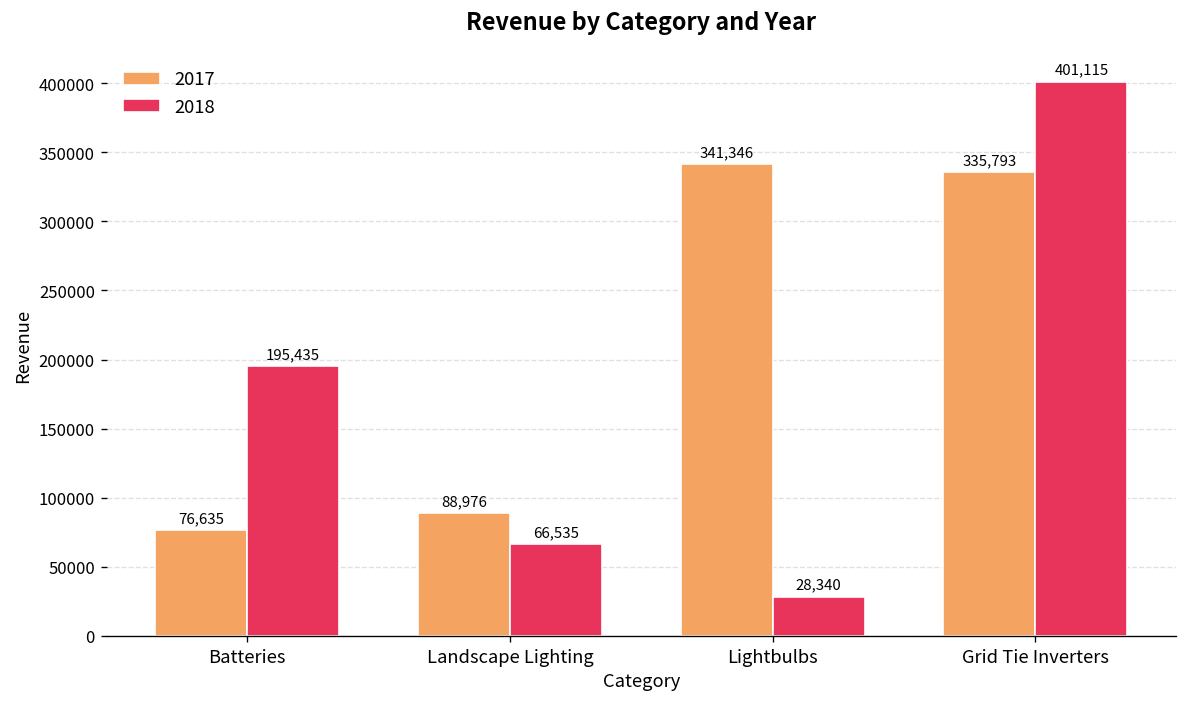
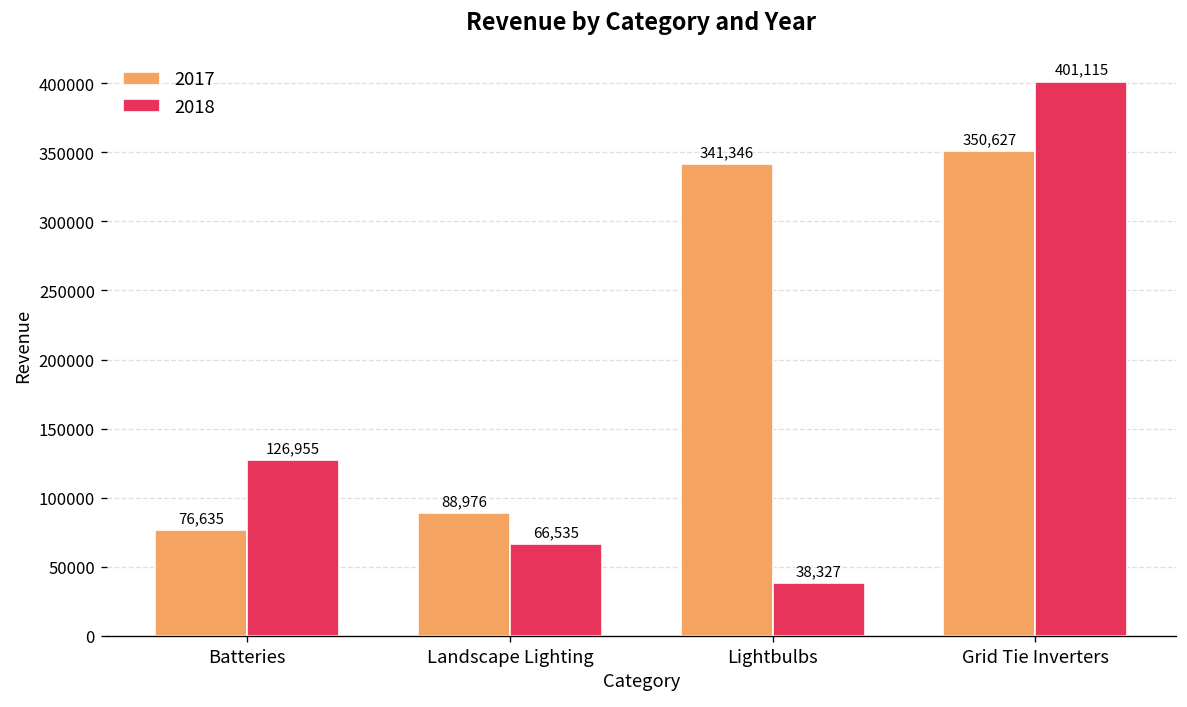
  {
    "2017": {
      "Batteries": "76,635",
      "Landscape Lighting": "88,976",
      "Lightbulbs": "341,346",
-     "Grid Tie Inverters": "335,793"
+     "Grid Tie Inverters": "350,627"
    },
    "2018": {
-     "Batteries": "195,435",
+     "Batteries": "126,955",
      "Landscape Lighting": "66,535",
-     "Lightbulbs": "28,340",
+     "Lightbulbs": "38,327",
      "Grid Tie Inverters": "401,115"
    }
  }
